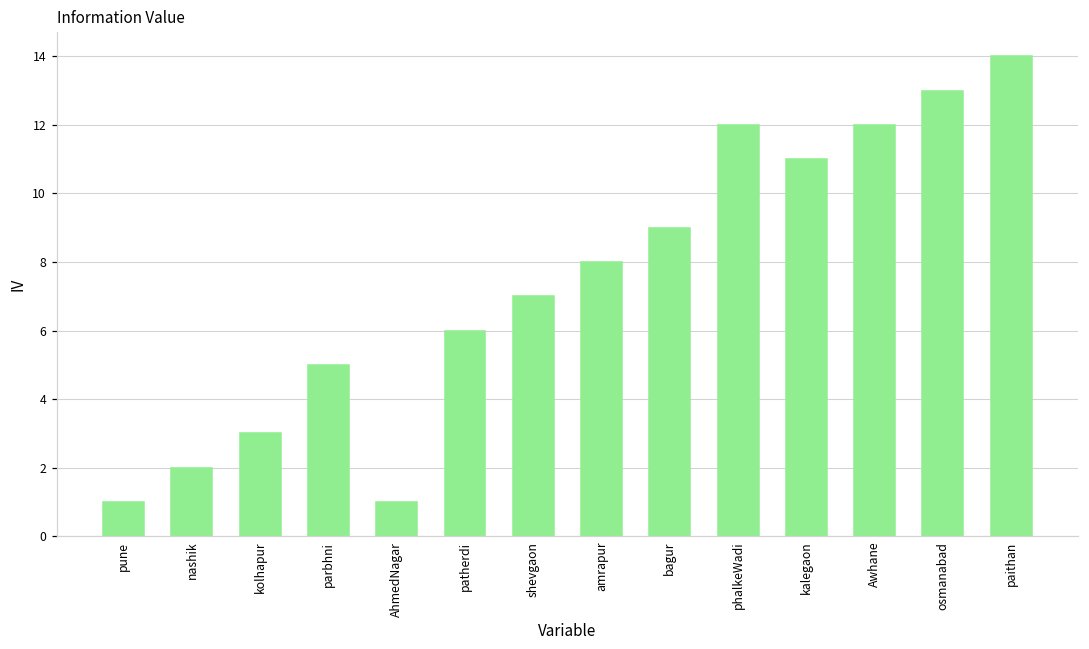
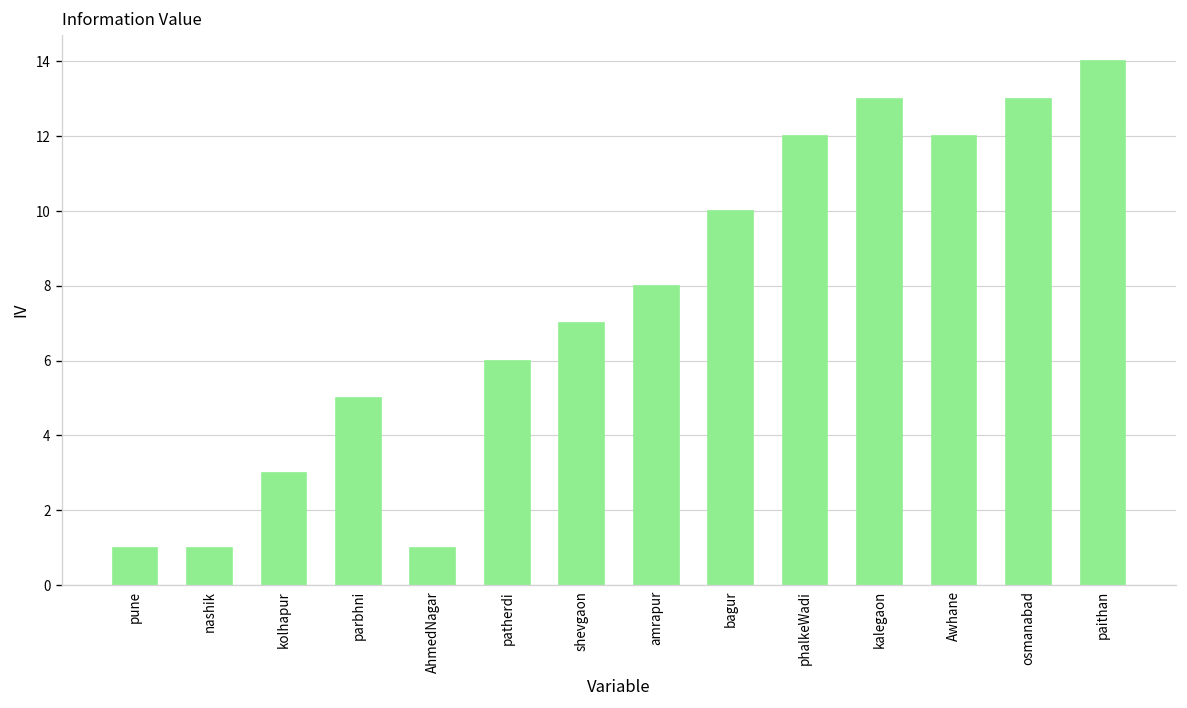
  {
    "pune": 1,
-   "nashik": 2,
+   "nashik": 1,
    "kolhapur": 3,
    "parbhni": 5,
    "AhmedNagar": 1,
    "patherdi": 6,
    "shevgaon": 7,
    "amrapur": 8,
-   "bagur": 9,
+   "bagur": 10,
    "phalkeWadi": 12,
-   "kalegaon": 11,
+   "kalegaon": 13,
    "Awhane": 12,
    "osmanabad": 13,
    "paithan": 14
  }
